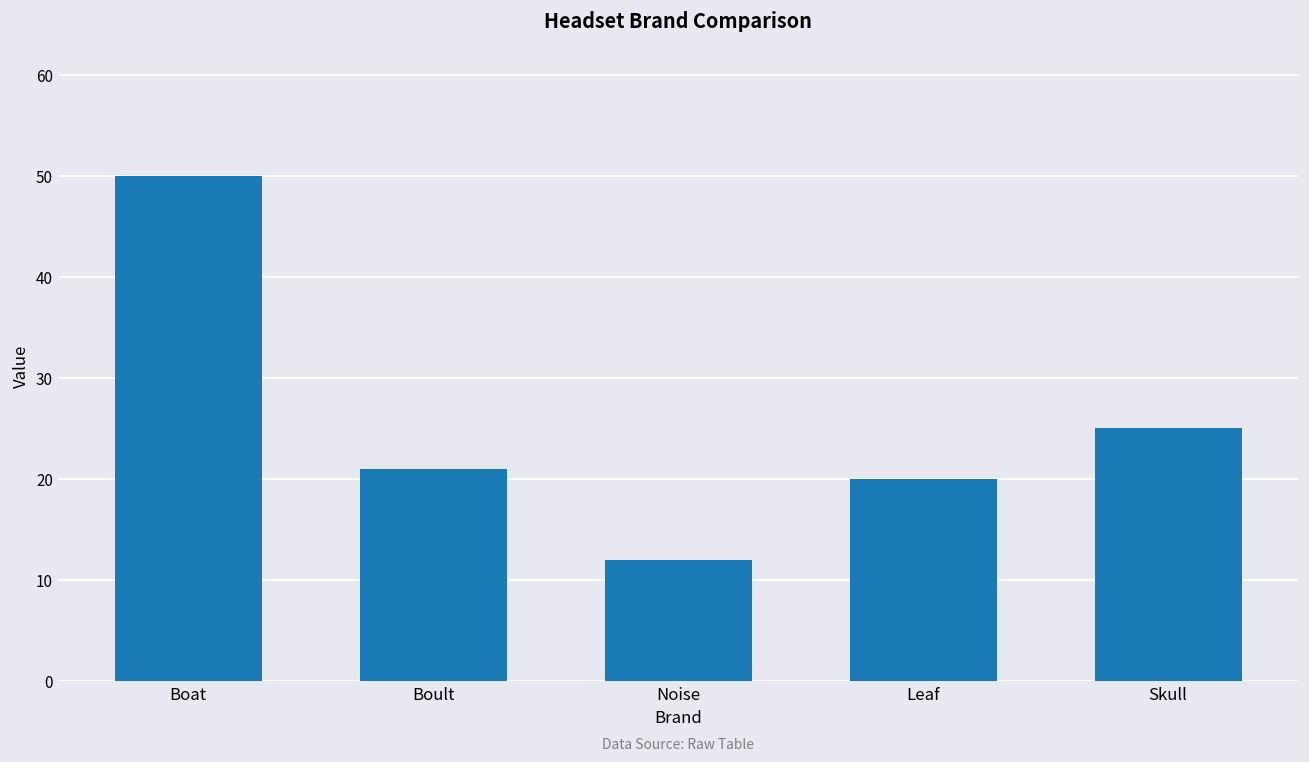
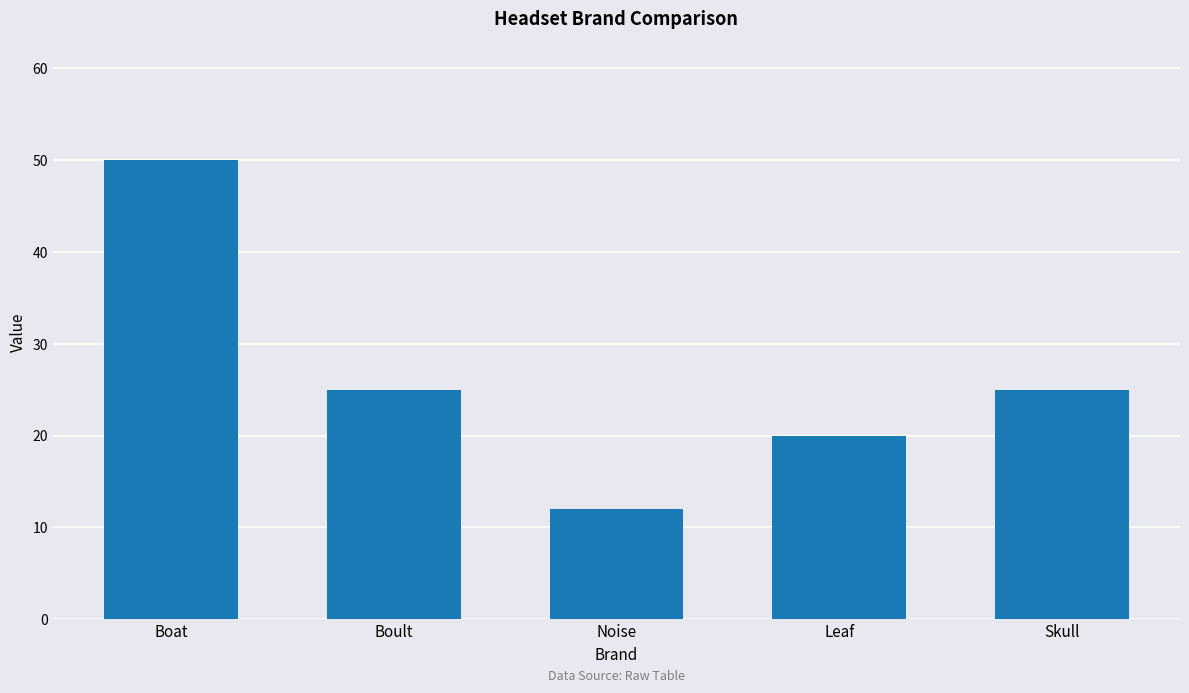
  {
    "Boat": 50,
-   "Boult": 21,
+   "Boult": 25,
    "Noise": 12,
    "Leaf": 20,
    "Skull": 25
  }
